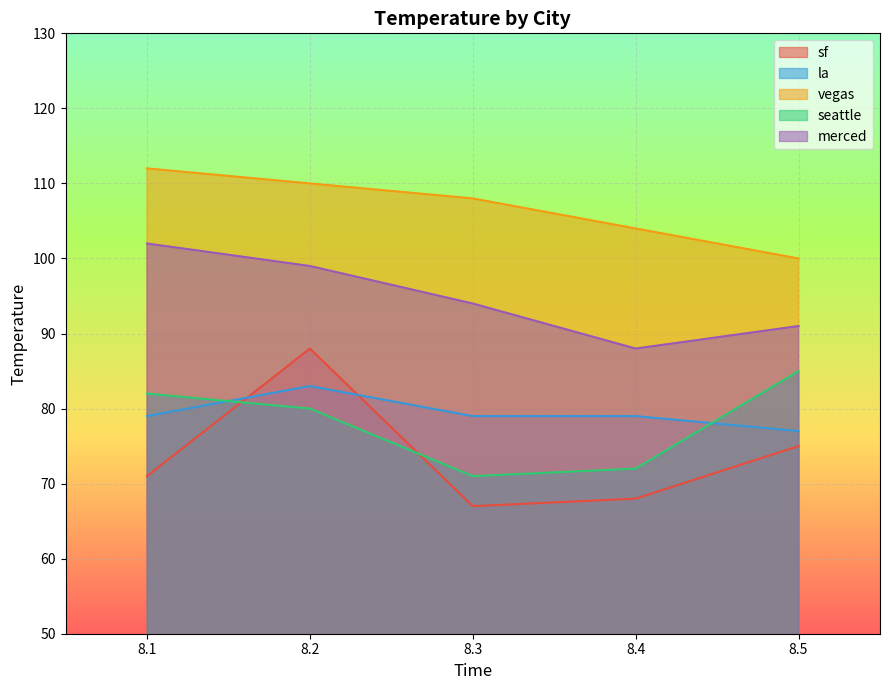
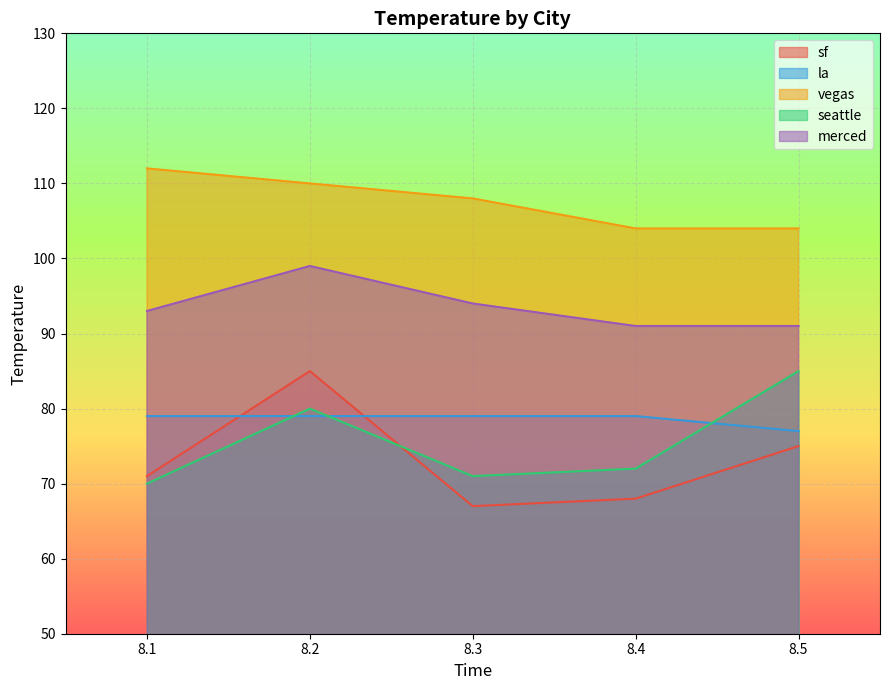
  {
    "sf": {
      "8.1": 71,
-     "8.2": 88,
+     "8.2": 85,
      "8.3": 67,
      "8.4": 68,
      "8.5": 75
    },
    "la": {
      "8.1": 79,
-     "8.2": 83,
+     "8.2": 79,
      "8.3": 79,
      "8.4": 79,
      "8.5": 77
    },
    "vegas": {
      "8.1": 112,
      "8.2": 110,
      "8.3": 108,
      "8.4": 104,
-     "8.5": 100
+     "8.5": 104
    },
    "seattle": {
-     "8.1": 82,
+     "8.1": 70,
      "8.2": 80,
      "8.3": 71,
      "8.4": 72,
      "8.5": 85
    },
    "merced": {
-     "8.1": 102,
+     "8.1": 93,
      "8.2": 99,
      "8.3": 94,
-     "8.4": 88,
+     "8.4": 91,
      "8.5": 91
    }
  }
